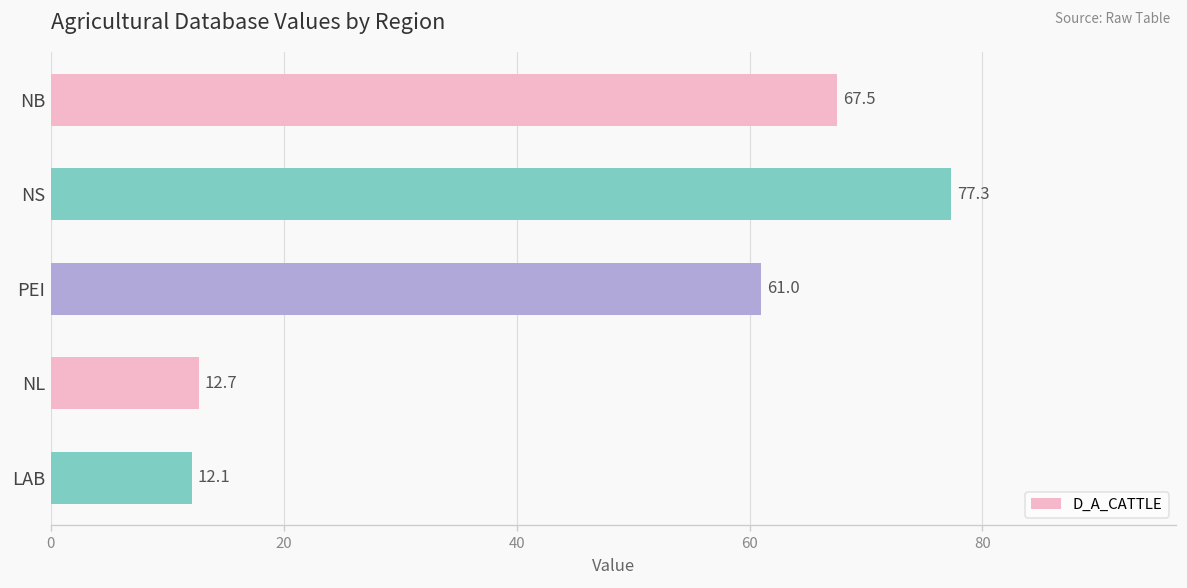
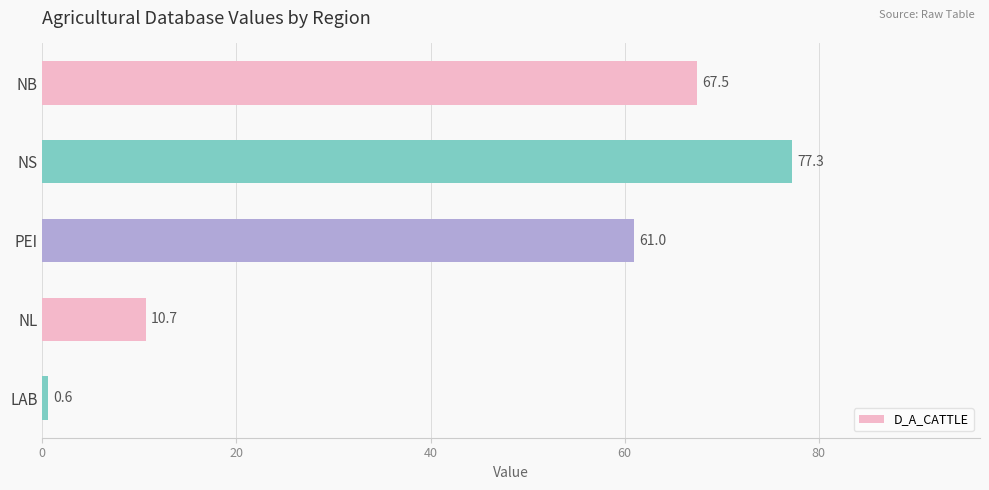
  {
    "NB": 67.5,
    "NS": 77.3,
    "PEI": 61.0,
-   "NL": 12.7,
-   "LAB": 12.1
+   "NL": 10.7,
+   "LAB": 0.6
  }
